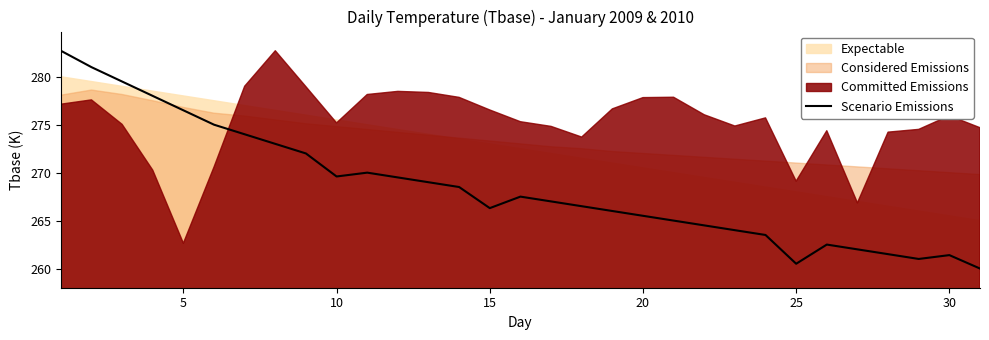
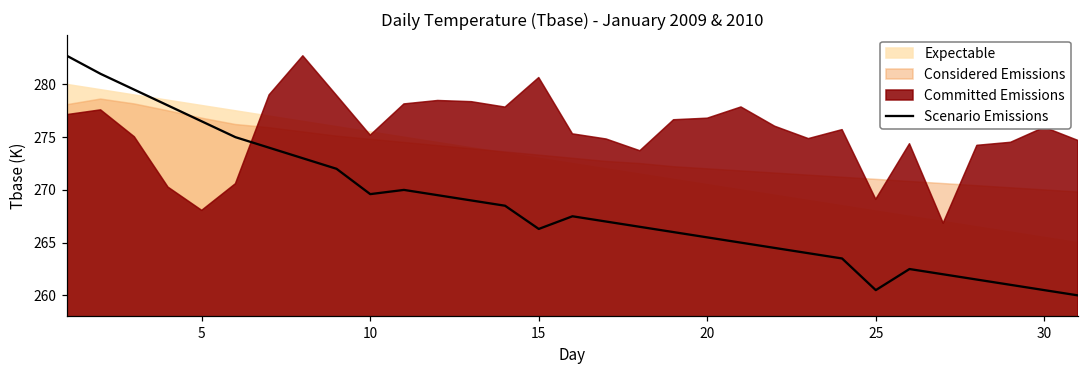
  {
    "Scenario Emissions": {
      "5": 277,
      "10": 270,
      "15": 266,
      "20": 266,
      "25": 261,
-     "30": 261.4
+     "30": 260.5
    },
    "Committed Emissions": {
-     "5": 263,
+     "5": 268,
      "10": 275,
-     "15": 277,
-     "20": 278,
+     "15": 281,
+     "20": 277,
      "25": 269
    }
  }
